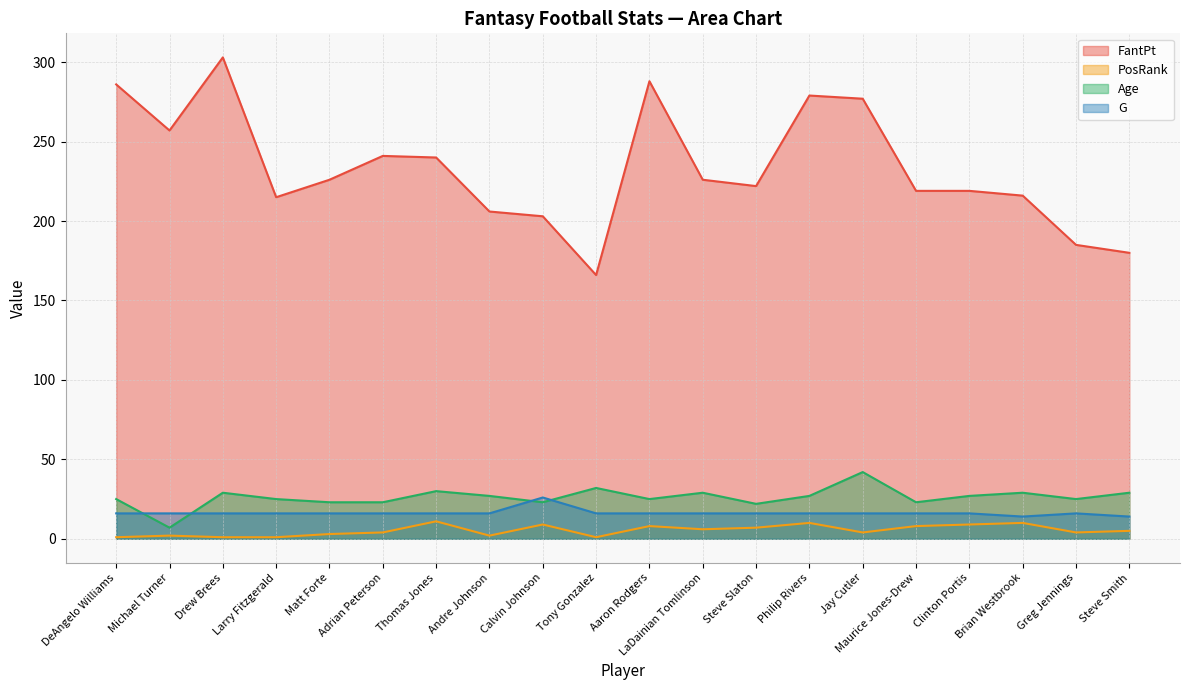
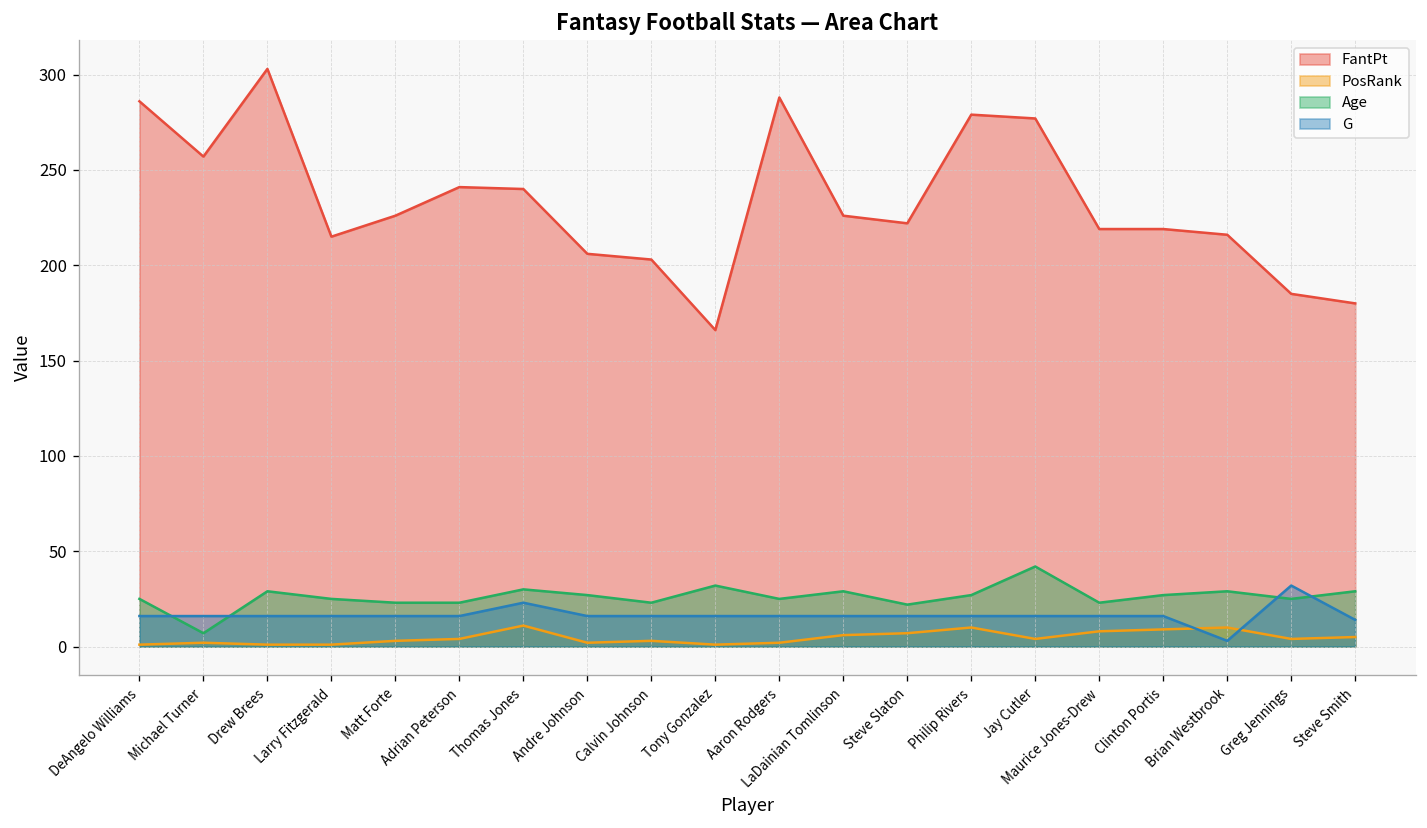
  {
    "FantPt": {
      "DeAngelo Williams": 286,
      "Michael Turner": 257,
      "Drew Brees": 303,
      "Larry Fitzgerald": 215,
      "Matt Forte": 226,
      "Adrian Peterson": 241,
      "Thomas Jones": 240,
      "Andre Johnson": 206,
      "Calvin Johnson": 203,
      "Tony Gonzalez": 166,
      "Aaron Rodgers": 288,
      "LaDainian Tomlinson": 226,
      "Steve Slaton": 222,
      "Philip Rivers": 279,
      "Jay Cutler": 277,
      "Maurice Jones-Drew": 219,
      "Clinton Portis": 219,
      "Brian Westbrook": 216,
      "Greg Jennings": 185,
      "Steve Smith": 180
    },
    "PosRank": {
      "DeAngelo Williams": 1,
      "Michael Turner": 2,
      "Drew Brees": 1,
      "Larry Fitzgerald": 1,
      "Matt Forte": 3,
      "Adrian Peterson": 4,
      "Thomas Jones": 11,
      "Andre Johnson": 2,
-     "Calvin Johnson": 9,
+     "Calvin Johnson": 3,
      "Tony Gonzalez": 1,
-     "Aaron Rodgers": 8,
+     "Aaron Rodgers": 2,
      "LaDainian Tomlinson": 6,
      "Steve Slaton": 7,
      "Philip Rivers": 10,
      "Jay Cutler": 4,
      "Maurice Jones-Drew": 8,
      "Clinton Portis": 9,
      "Brian Westbrook": 10,
      "Greg Jennings": 4,
      "Steve Smith": 5
    },
    "Age": {
      "DeAngelo Williams": 25,
      "Michael Turner": 7,
      "Drew Brees": 29,
      "Larry Fitzgerald": 25,
      "Matt Forte": 23,
      "Adrian Peterson": 23,
      "Thomas Jones": 30,
      "Andre Johnson": 27,
      "Calvin Johnson": 23,
      "Tony Gonzalez": 32,
      "Aaron Rodgers": 25,
      "LaDainian Tomlinson": 29,
      "Steve Slaton": 22,
      "Philip Rivers": 27,
      "Jay Cutler": 42,
      "Maurice Jones-Drew": 23,
      "Clinton Portis": 27,
      "Brian Westbrook": 29,
      "Greg Jennings": 25,
      "Steve Smith": 29
    },
    "G": {
      "DeAngelo Williams": 16,
      "Michael Turner": 16,
      "Drew Brees": 16,
      "Larry Fitzgerald": 16,
      "Matt Forte": 16,
      "Adrian Peterson": 16,
-     "Thomas Jones": 16,
+     "Thomas Jones": 23,
      "Andre Johnson": 16,
-     "Calvin Johnson": 26,
+     "Calvin Johnson": 16,
      "Tony Gonzalez": 16,
      "Aaron Rodgers": 16,
      "LaDainian Tomlinson": 16,
      "Steve Slaton": 16,
      "Philip Rivers": 16,
      "Jay Cutler": 16,
      "Maurice Jones-Drew": 16,
      "Clinton Portis": 16,
-     "Brian Westbrook": 14,
-     "Greg Jennings": 16,
+     "Brian Westbrook": 3,
+     "Greg Jennings": 32,
      "Steve Smith": 14
    }
  }
